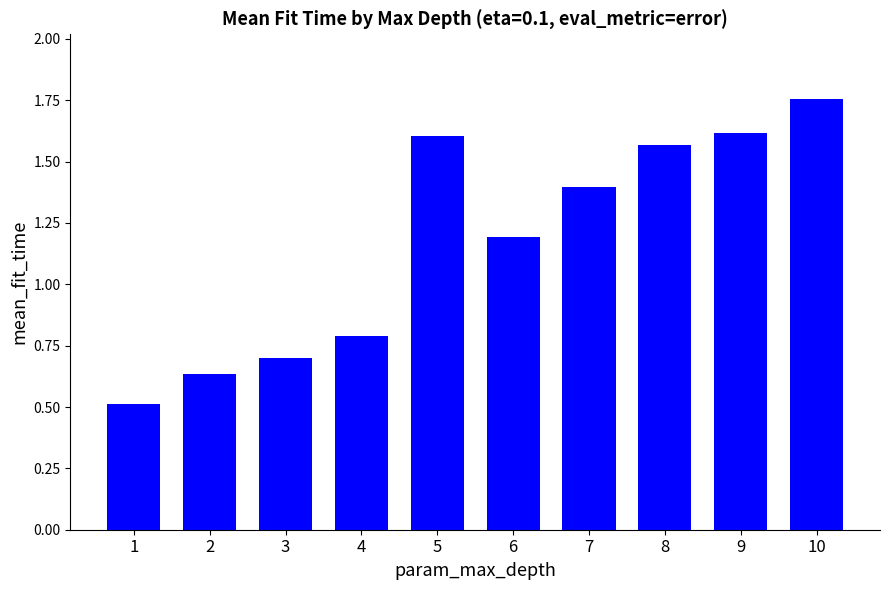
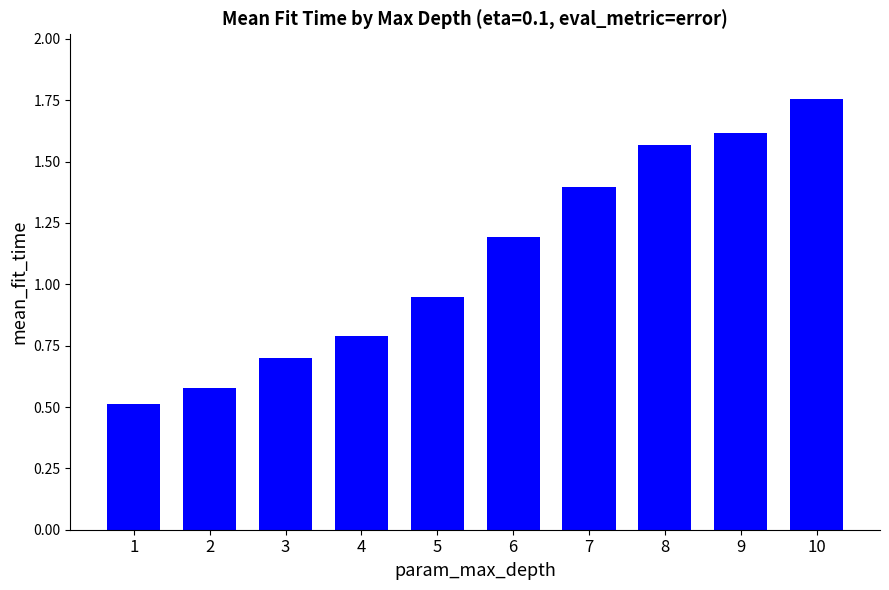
  {
    "1": 0.51,
-   "2": 0.64,
+   "2": 0.58,
    "3": 0.70,
    "4": 0.79,
-   "5": 1.61,
+   "5": 0.95,
    "6": 1.19,
    "7": 1.40,
    "8": 1.57,
    "9": 1.61,
    "10": 1.76
  }
